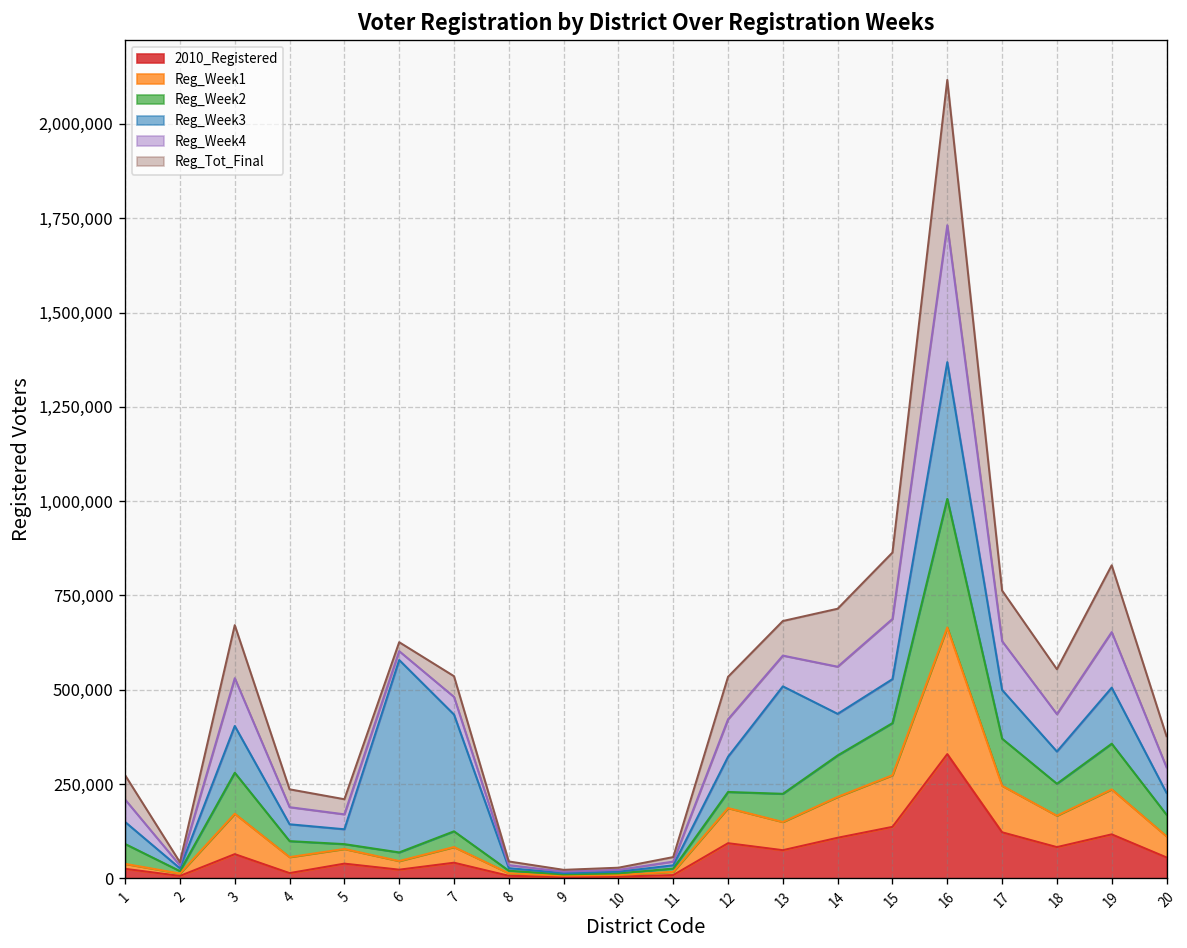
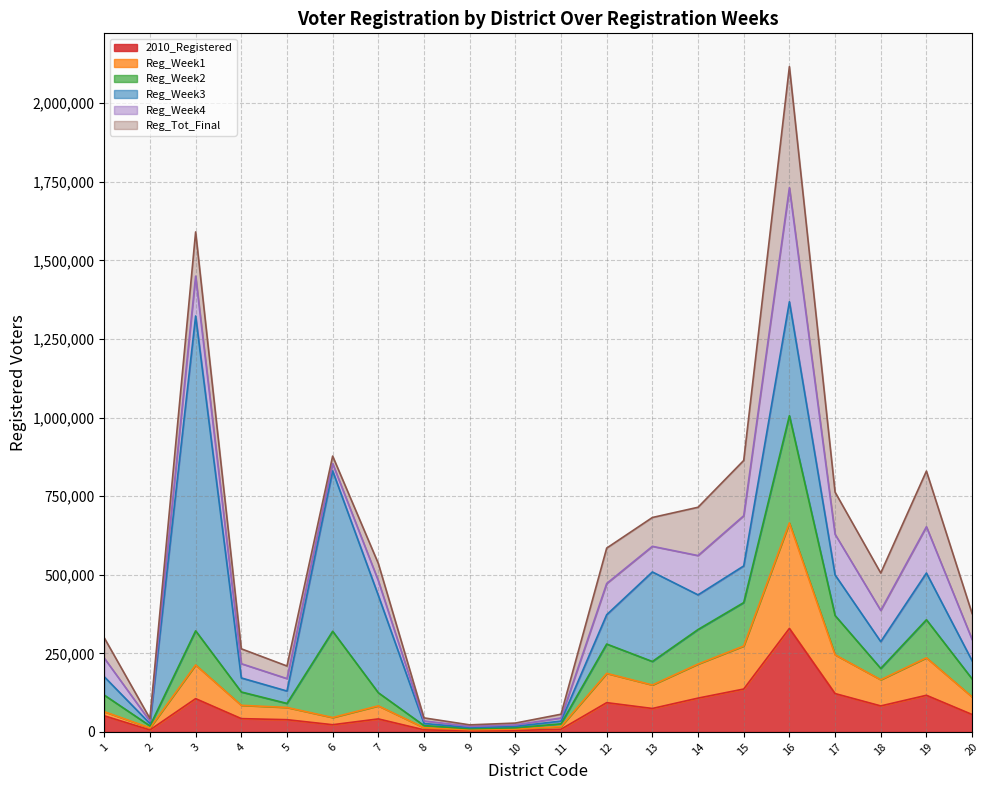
  {
    "2010_Registered": {
-     "1": "30,000",
-     "3": "60,000",
-     "4": "10,000",
+     "1": "50,000",
+     "3": "110,000",
+     "4": "40,000",
      "5": "40,000",
      "6": "20,000",
      "7": "40,000",
      "11": "10,000",
      "12": "90,000",
      "13": "70,000",
      "14": "110,000",
      "15": "140,000",
      "16": "330,000",
      "17": "120,000",
      "18": "80,000",
      "19": "120,000",
      "20": "60,000"
    },
    "Reg_Week1": {
      "1": "10,000",
      "3": "110,000",
      "4": "40,000",
      "5": "40,000",
      "6": "20,000",
      "7": "40,000",
      "11": "10,000",
      "12": "90,000",
      "13": "70,000",
      "14": "110,000",
      "15": "140,000",
      "16": "340,000",
      "17": "120,000",
      "18": "80,000",
      "19": "120,000",
      "20": "60,000"
    },
    "Reg_Week2": {
      "1": "50,000",
      "3": "110,000",
      "4": "40,000",
      "5": "10,000",
-     "6": "20,000",
+     "6": "270,000",
      "7": "40,000",
      "11": "10,000",
-     "12": "40,000",
+     "12": "90,000",
      "13": "70,000",
      "14": "110,000",
      "15": "140,000",
      "16": "340,000",
      "17": "120,000",
-     "18": "80,000",
+     "18": "40,000",
      "19": "120,000",
      "20": "60,000"
    },
    "Reg_Week3": {
      "1": "60,000",
-     "3": "120,000",
+     "3": "1,000,000",
      "4": "40,000",
      "5": "40,000",
      "6": "510,000",
      "7": "310,000",
      "11": "10,000",
      "12": "90,000",
      "13": "280,000",
      "14": "110,000",
      "15": "120,000",
      "16": "360,000",
      "17": "130,000",
      "18": "90,000",
      "19": "150,000",
      "20": "60,000"
    }
  }
